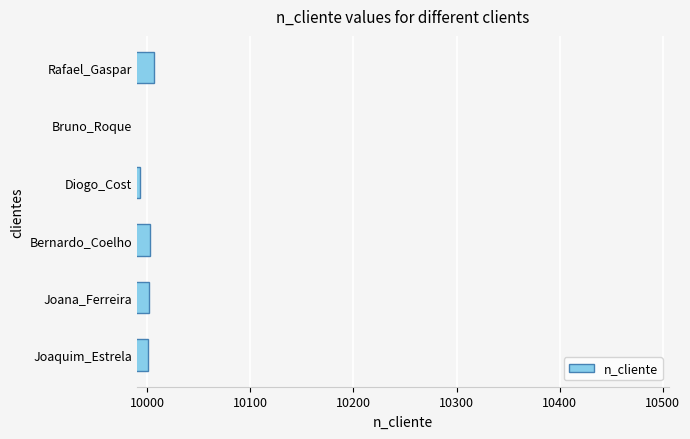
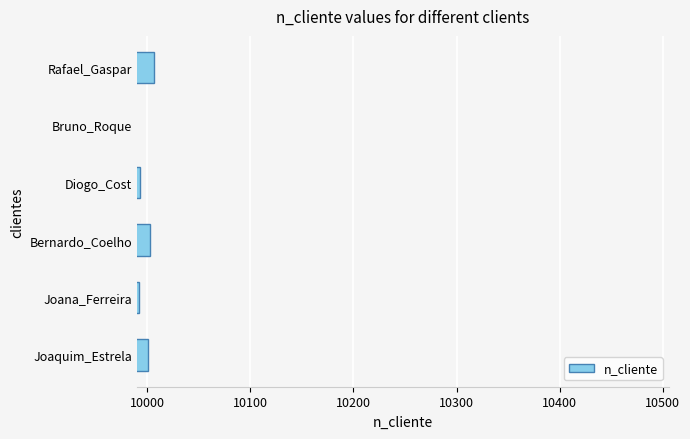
  {
    "Rafael_Gaspar": 10006,
    "Diogo_Cost": 9993,
    "Bernardo_Coelho": 10003,
-   "Joana_Ferreira": 10002,
+   "Joana_Ferreira": 9992,
    "Joaquim_Estrela": 10001
  }
